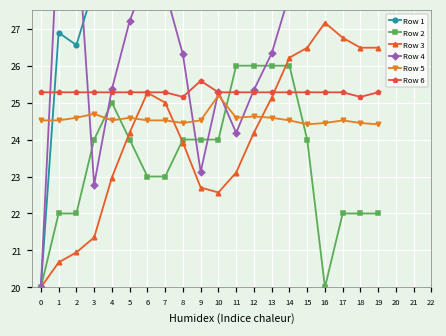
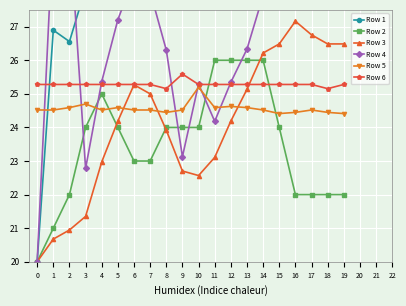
  {
    "Row 1": {
      "1": 26.9,
      "2": 26.6
    },
    "Row 2": {
-     "1": 22.0,
+     "1": 21.0,
      "2": 22.0,
      "3": 24.0,
      "4": 25.0,
      "5": 24.0,
      "6": 23.0,
      "7": 23.0,
      "8": 24.0,
      "9": 24.0,
      "10": 24.0,
      "11": 26.0,
      "12": 26.0,
      "13": 26.0,
      "14": 26.0,
      "15": 24.0,
-     "16": 20.0,
+     "16": 22.0,
      "17": 22.0,
      "18": 22.0,
      "19": 22.0
    },
    "Row 4": {
      "3": 22.8,
      "4": 25.4,
      "5": 27.2,
      "8": 26.3,
      "9": 23.1,
      "11": 24.2,
      "13": 26.3
    }
  }
